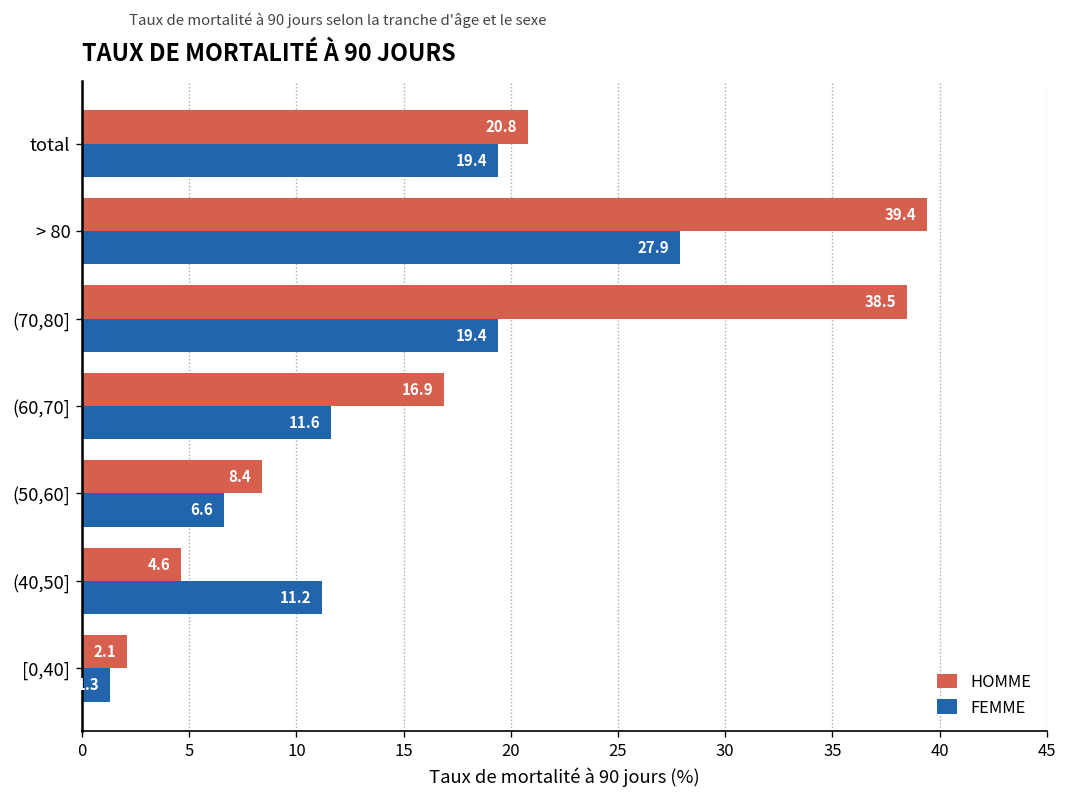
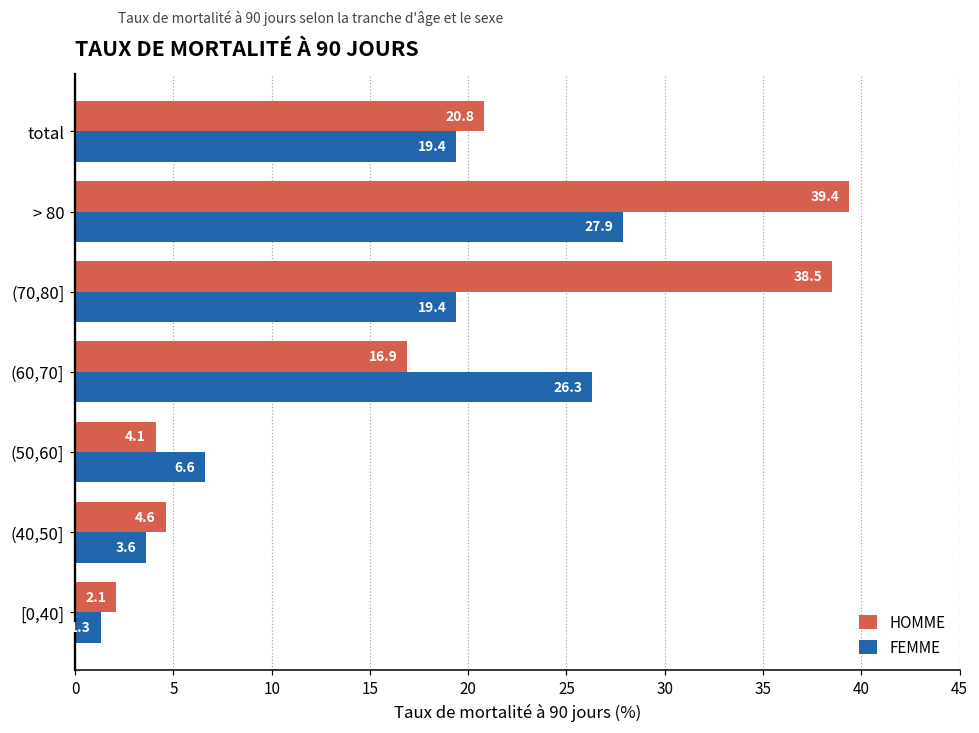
  {
    "HOMME": {
      "total": 20.8,
      "> 80": 39.4,
      "(70,80]": 38.5,
      "(60,70]": 16.9,
-     "(50,60]": 8.4,
+     "(50,60]": 4.1,
      "(40,50]": 4.6,
      "[0,40]": 2.1
    },
    "FEMME": {
      "total": 19.4,
      "> 80": 27.9,
      "(70,80]": 19.4,
-     "(60,70]": 11.6,
+     "(60,70]": 26.3,
      "(50,60]": 6.6,
-     "(40,50]": 11.2,
+     "(40,50]": 3.6,
      "[0,40]": 1.3
    }
  }
